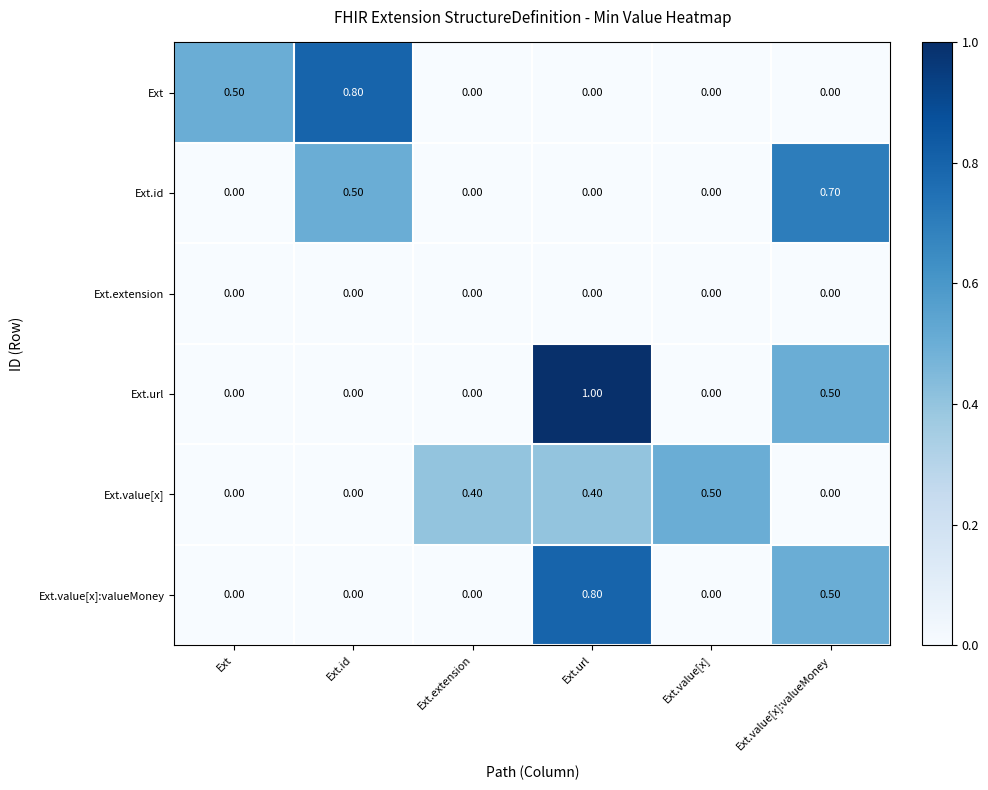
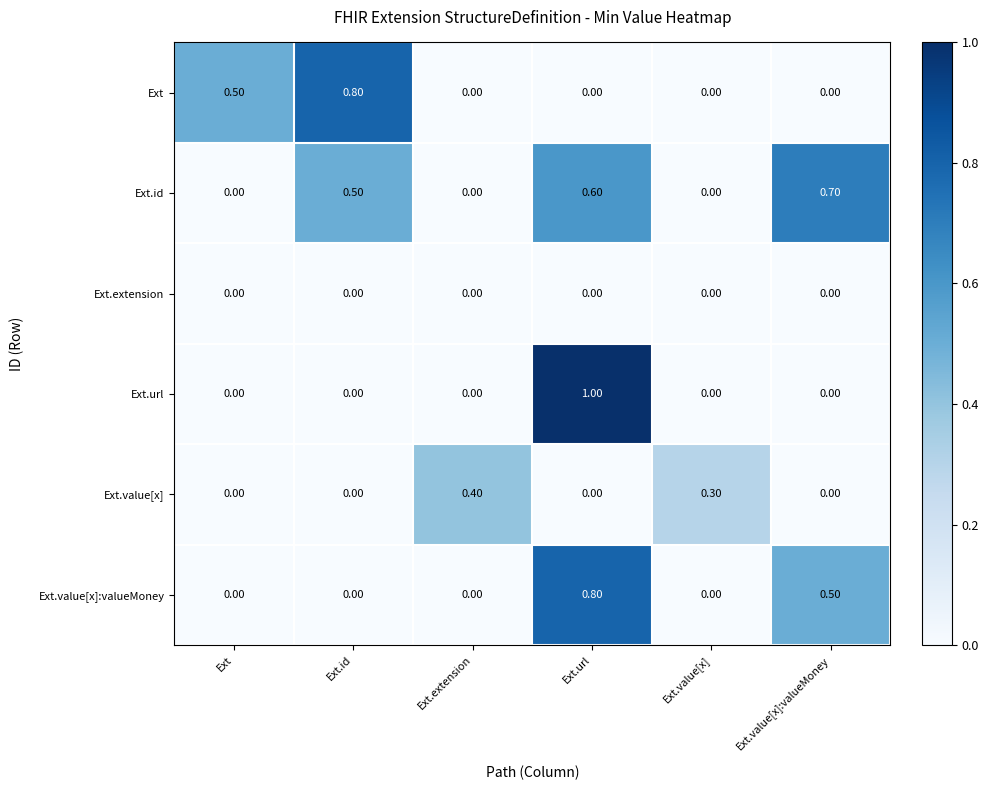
  {
    "Ext": {
      "Ext": 0.50,
      "Ext.id": 0.80,
      "Ext.extension": 0.00,
      "Ext.url": 0.00,
      "Ext.value[x]": 0.00,
      "Ext.value[x]:valueMoney": 0.00
    },
    "Ext.id": {
      "Ext": 0.00,
      "Ext.id": 0.50,
      "Ext.extension": 0.00,
-     "Ext.url": 0.00,
+     "Ext.url": 0.60,
      "Ext.value[x]": 0.00,
      "Ext.value[x]:valueMoney": 0.70
    },
    "Ext.extension": {
      "Ext": 0.00,
      "Ext.id": 0.00,
      "Ext.extension": 0.00,
      "Ext.url": 0.00,
      "Ext.value[x]": 0.00,
      "Ext.value[x]:valueMoney": 0.00
    },
    "Ext.url": {
      "Ext": 0.00,
      "Ext.id": 0.00,
      "Ext.extension": 0.00,
      "Ext.url": 1.00,
      "Ext.value[x]": 0.00,
-     "Ext.value[x]:valueMoney": 0.50
+     "Ext.value[x]:valueMoney": 0.00
    },
    "Ext.value[x]": {
      "Ext": 0.00,
      "Ext.id": 0.00,
      "Ext.extension": 0.40,
-     "Ext.url": 0.40,
-     "Ext.value[x]": 0.50,
+     "Ext.url": 0.00,
+     "Ext.value[x]": 0.30,
      "Ext.value[x]:valueMoney": 0.00
    },
    "Ext.value[x]:valueMoney": {
      "Ext": 0.00,
      "Ext.id": 0.00,
      "Ext.extension": 0.00,
      "Ext.url": 0.80,
      "Ext.value[x]": 0.00,
      "Ext.value[x]:valueMoney": 0.50
    }
  }
